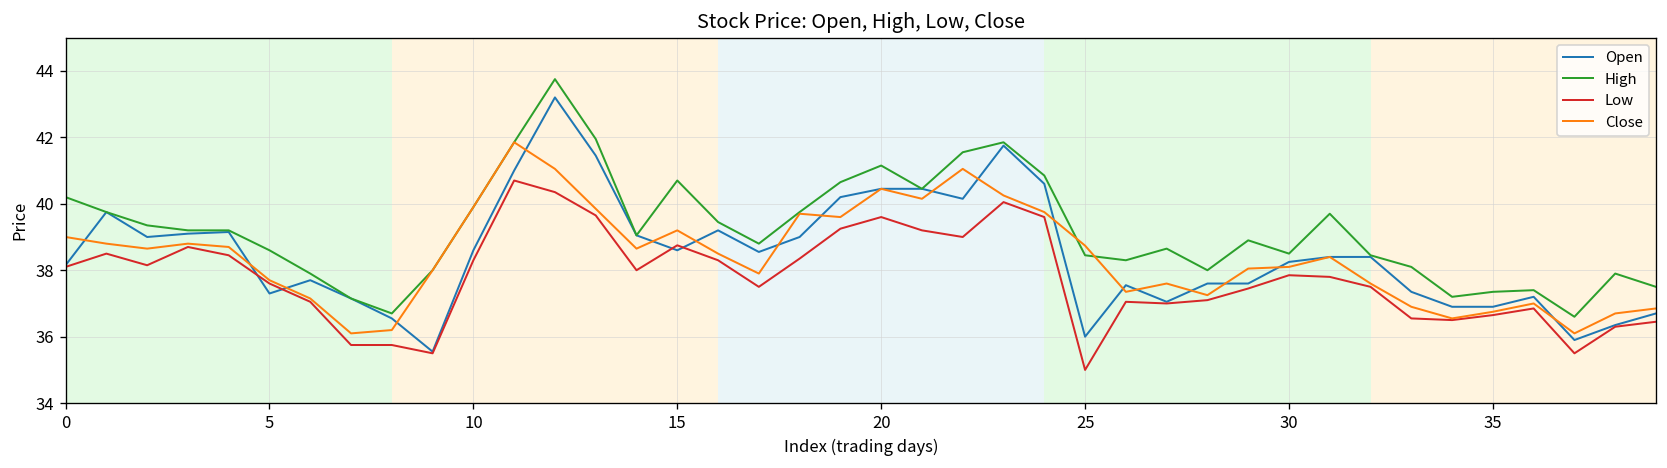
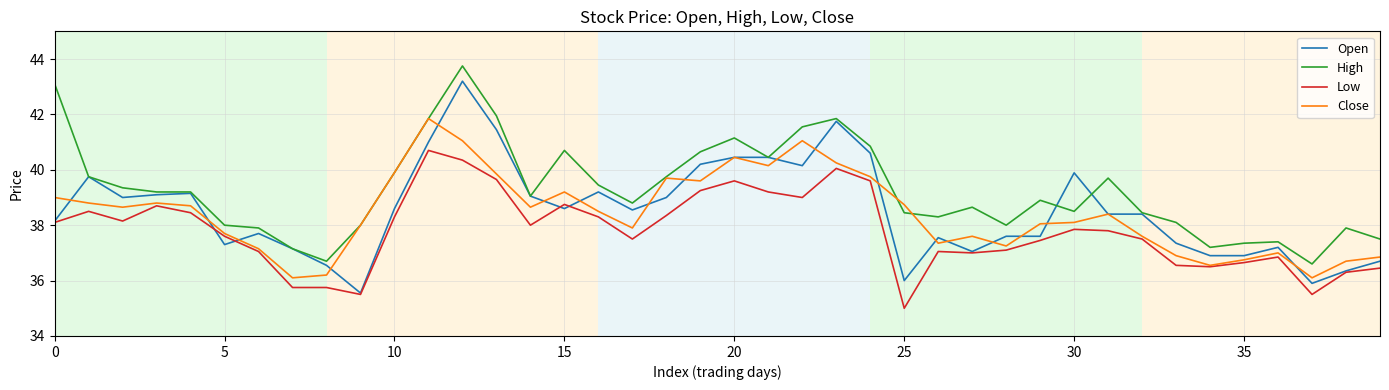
  {
    "Open": {
      "5": 37.3,
      "10": 38.6,
      "15": 38.6,
      "25": 36.0,
-     "30": 38.3,
+     "30": 39.9,
      "35": 36.9
    },
    "High": {
-     "0": 40.2,
-     "5": 38.6,
+     "0": 43.1,
+     "5": 38.0,
      "15": 40.7,
      "20": 41.2,
      "25": 38.5,
      "30": 38.5,
      "35": 37.4
    },
    "Low": {
      "5": 37.6,
      "10": 38.3,
      "15": 38.8,
      "20": 39.6,
      "25": 35.0,
      "30": 37.9,
      "35": 36.7
    },
    "Close": {
      "0": 39.0,
      "5": 37.7,
      "15": 39.2,
      "25": 38.7,
      "30": 38.1,
      "35": 36.8
    }
  }
